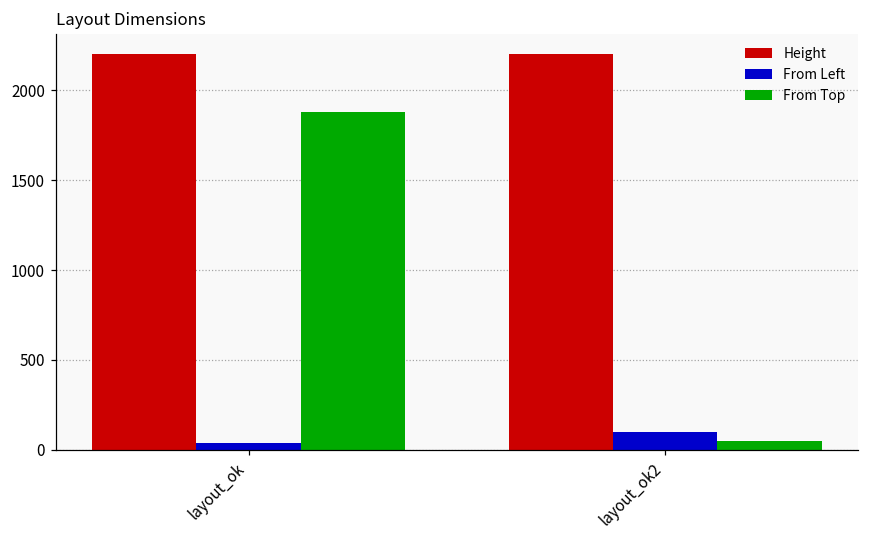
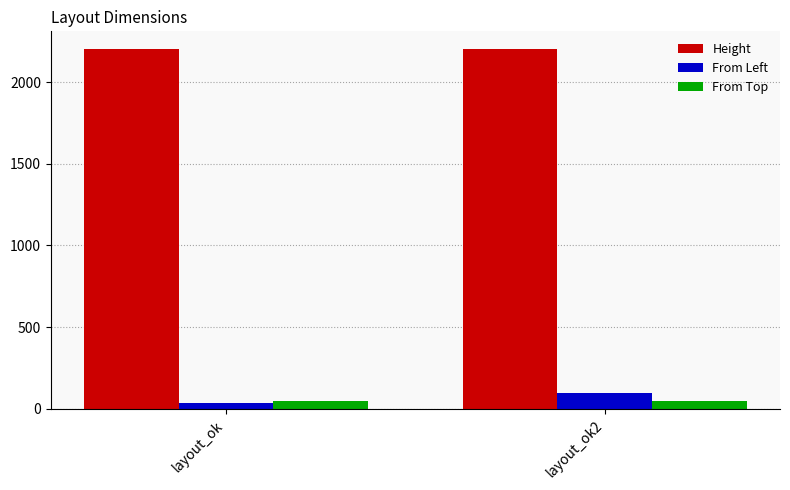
  {
    "Height": {
      "layout_ok": 2200,
      "layout_ok2": 2200
    },
    "From Left": {
      "layout_ok": 40,
      "layout_ok2": 100
    },
    "From Top": {
-     "layout_ok": 1880,
+     "layout_ok": 50,
      "layout_ok2": 50
    }
  }
